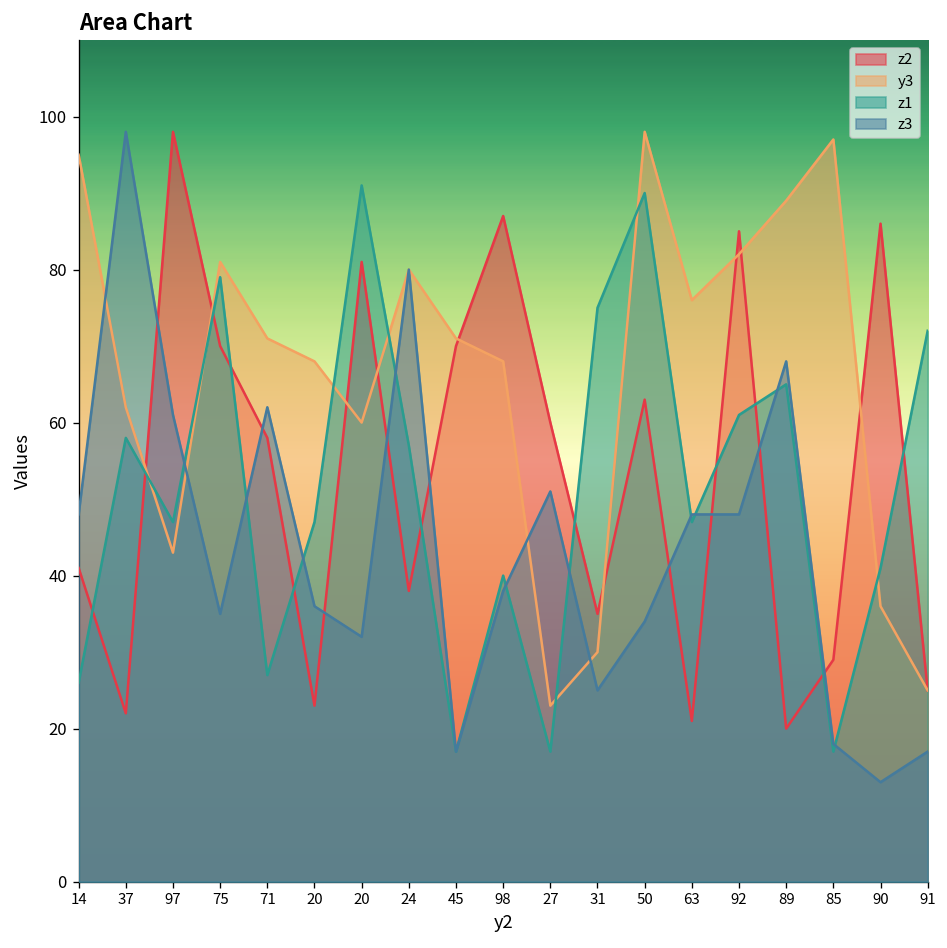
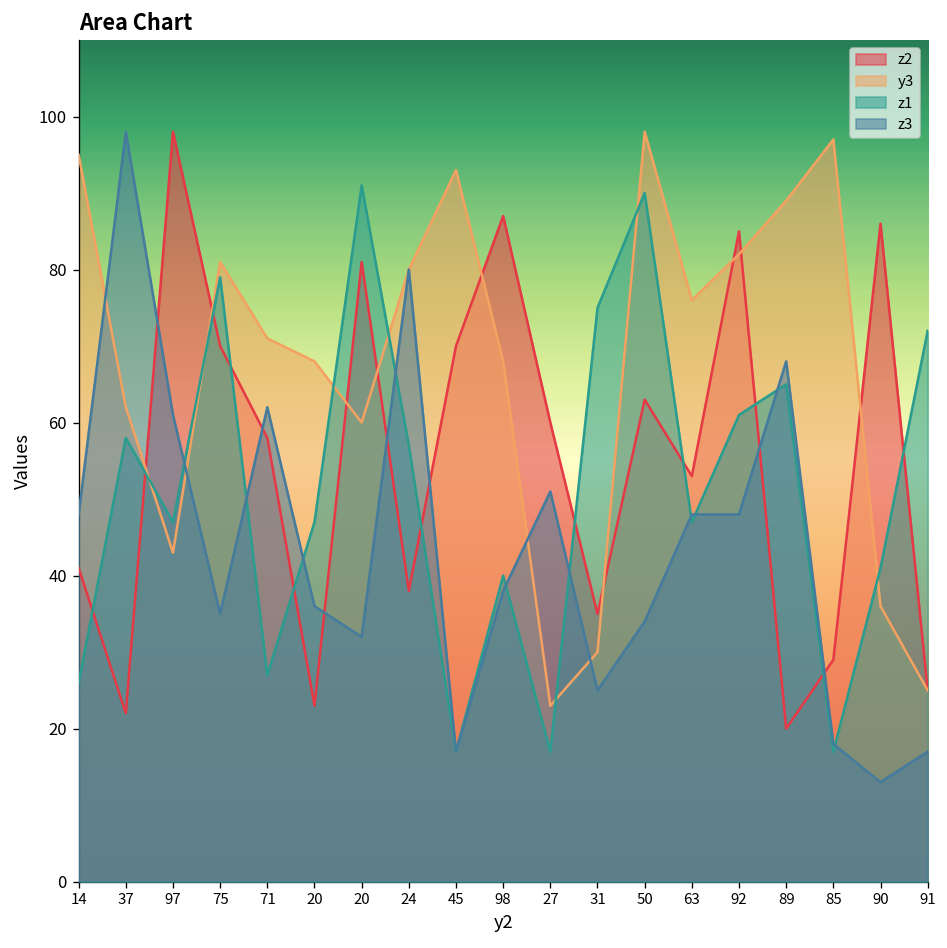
  {
    "z2": {
      "14": 41,
      "37": 22,
      "97": 98,
      "75": 70,
      "71": 58,
      "24": 38,
      "45": 70,
      "98": 87,
      "27": 60,
      "31": 35,
      "50": 63,
-     "63": 21,
+     "63": 53,
      "92": 85,
      "89": 20,
      "85": 29,
      "90": 86
    },
    "y3": {
      "14": 95,
      "37": 62,
      "97": 43,
      "75": 81,
      "71": 71,
-     "45": 71,
+     "45": 93,
      "98": 68,
      "27": 23,
      "31": 30,
      "50": 98,
      "63": 76,
      "92": 82,
      "89": 89,
      "85": 97,
      "90": 36
    }
  }
